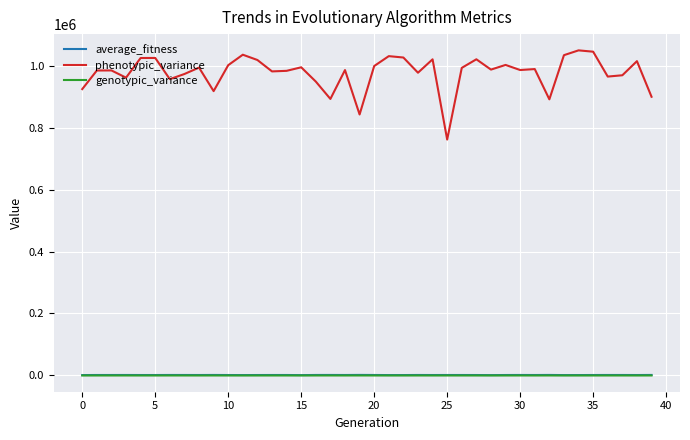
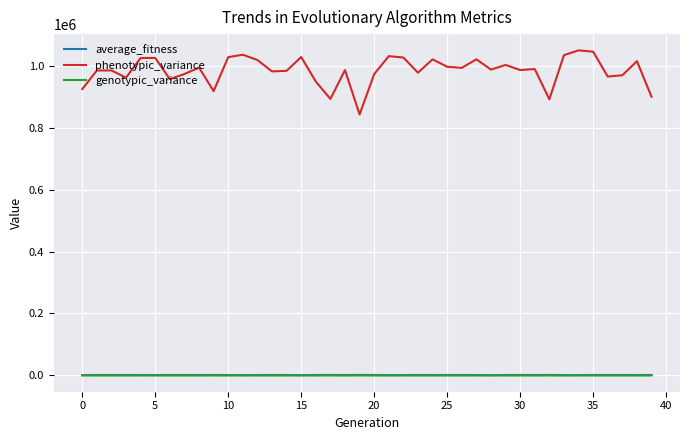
  {
    "phenotypic_variance": {
      "0": 920000,
      "5": 1020000,
-     "10": 1000000,
-     "15": 990000,
-     "20": 1000000,
-     "25": 760000,
+     "10": 1030000,
+     "15": 1030000,
+     "20": 970000,
+     "25": 1000000,
      "30": 990000,
      "35": 1040000
    }
  }
